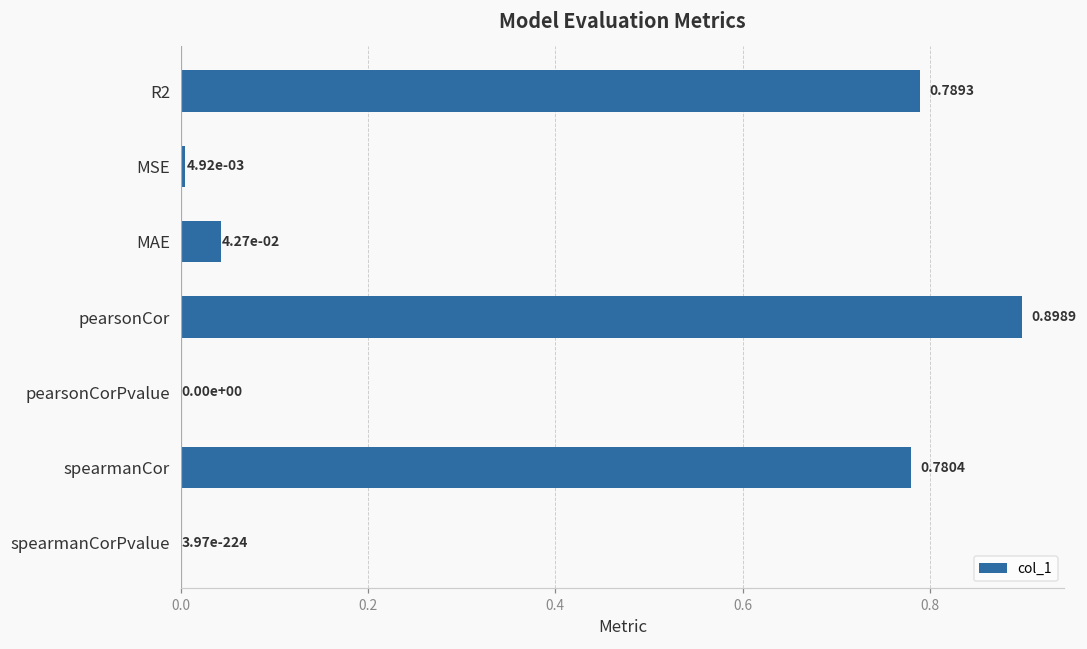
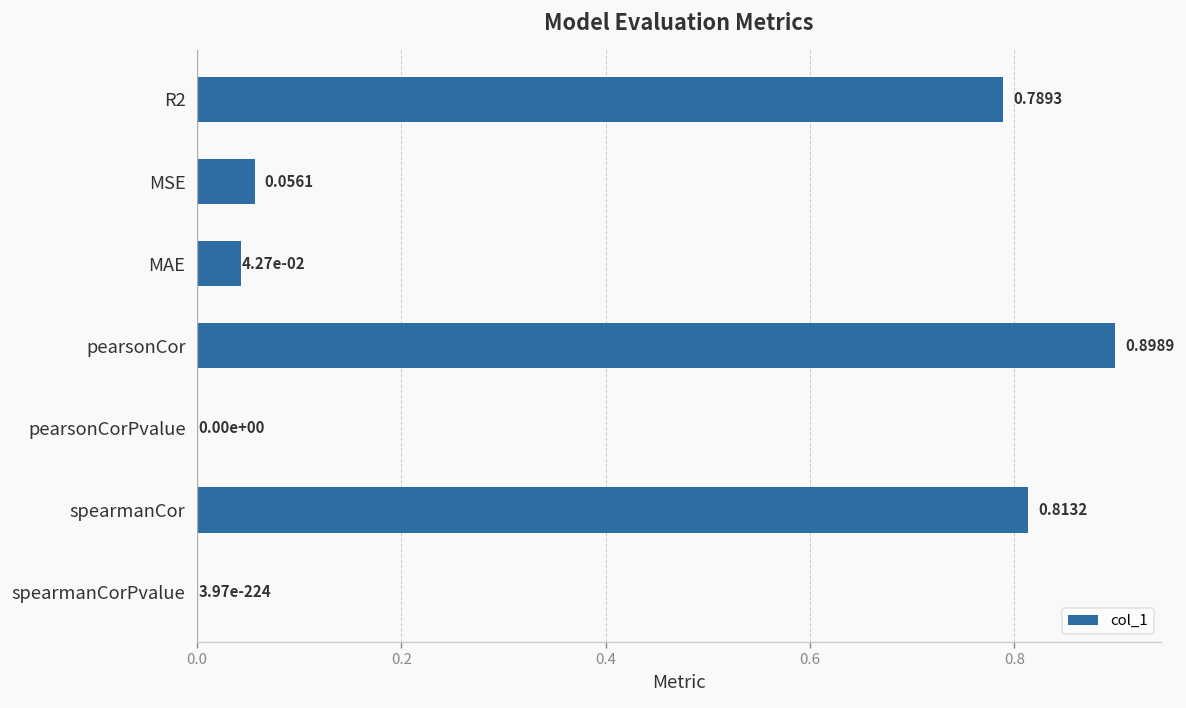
  {
    "R2": "0.7893",
-   "MSE": "4.92e-03",
+   "MSE": "0.0561",
    "MAE": "4.27e-02",
    "pearsonCor": "0.8989",
    "pearsonCorPvalue": "0.00e+00",
-   "spearmanCor": "0.7804",
+   "spearmanCor": "0.8132",
    "spearmanCorPvalue": "3.97e-224"
  }
